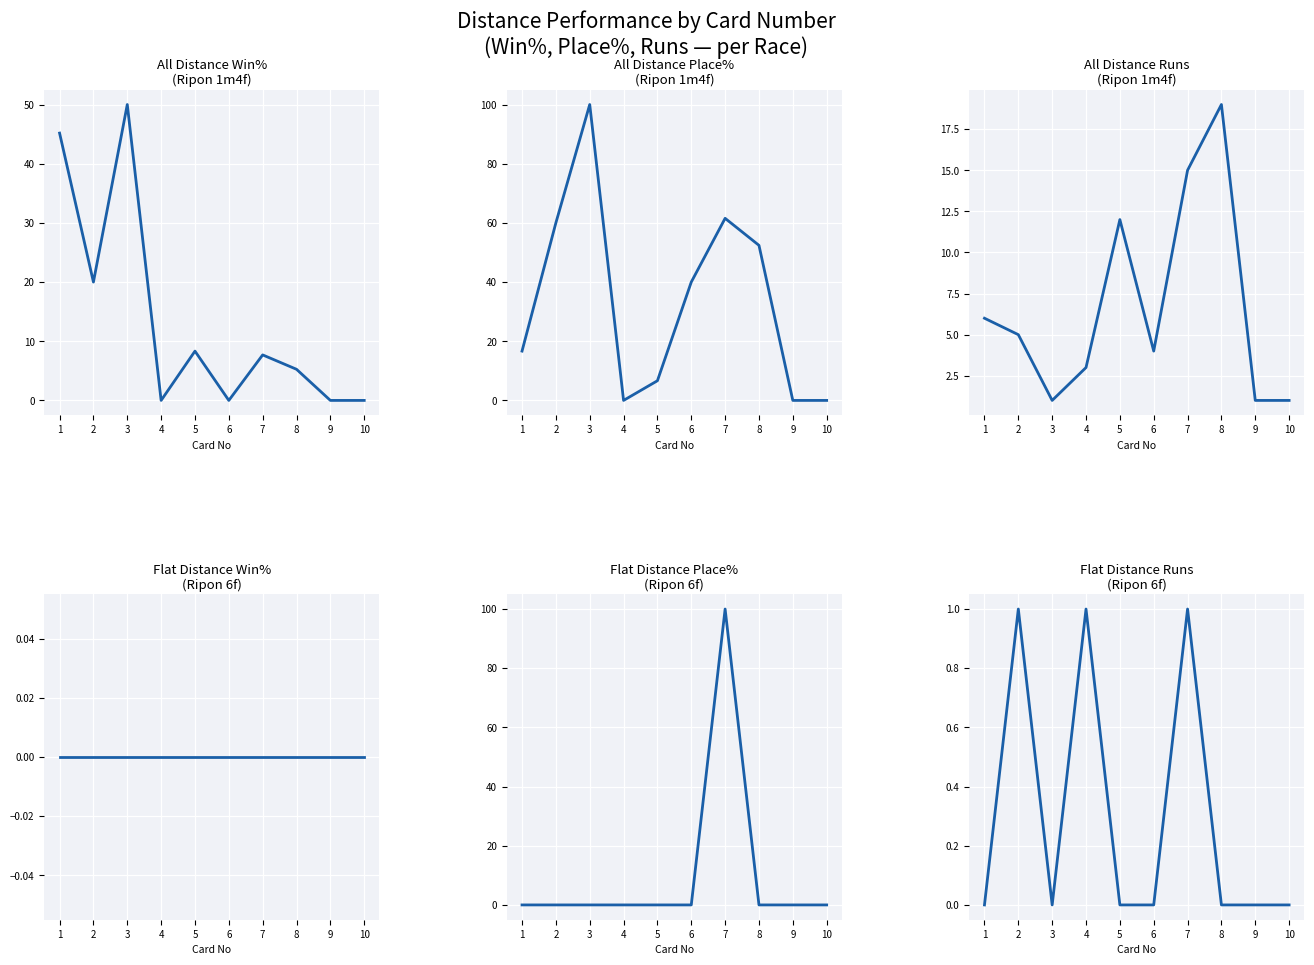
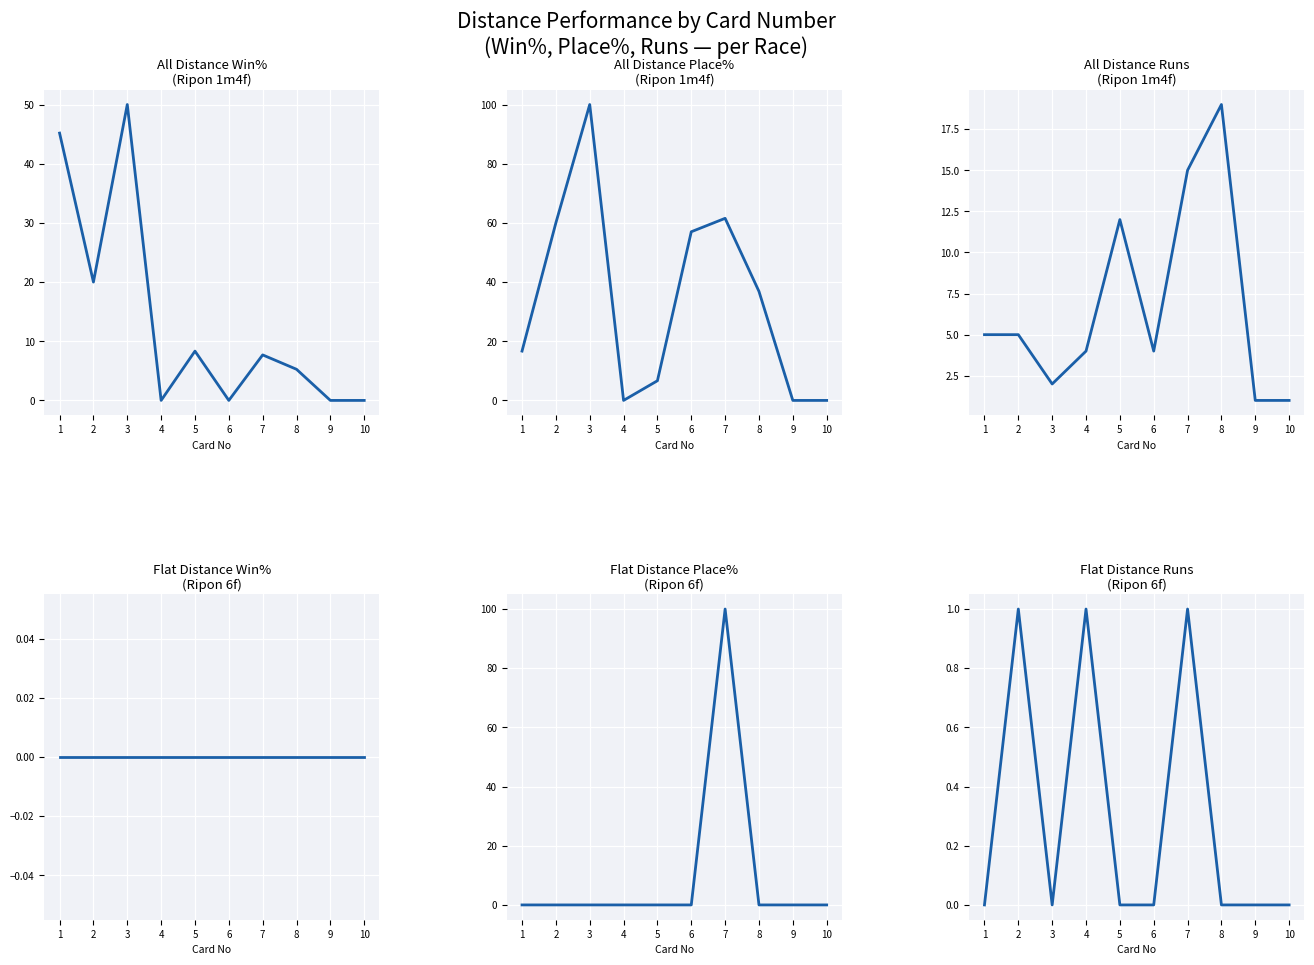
  {
    "All Distance Win% (Ripon 1m4f)": {
      "1": 45,
      "2": 20,
      "3": 50,
      "4": 0,
      "5": 8,
      "6": 0,
      "7": 8,
      "8": 5,
      "9": 0,
      "10": 0
    },
    "All Distance Place% (Ripon 1m4f)": {
      "1": 17,
      "2": 60,
      "3": 100,
      "4": 0,
      "5": 7,
-     "6": 40,
+     "6": 57,
      "7": 62,
-     "8": 52,
+     "8": 37,
      "9": 0,
      "10": 0
    },
    "All Distance Runs (Ripon 1m4f)": {
-     "1": 6,
+     "1": 5,
      "2": 5,
-     "3": 1,
-     "4": 3,
+     "3": 2,
+     "4": 4,
      "5": 12,
      "6": 4,
      "7": 15,
      "8": 19,
      "9": 1,
      "10": 1
    },
    "Flat Distance Win% (Ripon 6f)": {
      "1": 0.000,
      "2": 0.000,
      "3": 0.000,
      "4": 0.000,
      "5": 0.000,
      "6": 0.000,
      "7": 0.000,
      "8": 0.000,
      "9": 0.000,
      "10": 0.000
    },
    "Flat Distance Place% (Ripon 6f)": {
      "1": 0,
      "2": 0,
      "3": 0,
      "4": 0,
      "5": 0,
      "6": 0,
      "7": 100,
      "8": 0,
      "9": 0,
      "10": 0
    },
    "Flat Distance Runs (Ripon 6f)": {
      "1": 0.00,
      "2": 1.00,
      "3": 0.00,
      "4": 1.00,
      "5": 0.00,
      "6": 0.00,
      "7": 1.00,
      "8": 0.00,
      "9": 0.00,
      "10": 0.00
    }
  }
